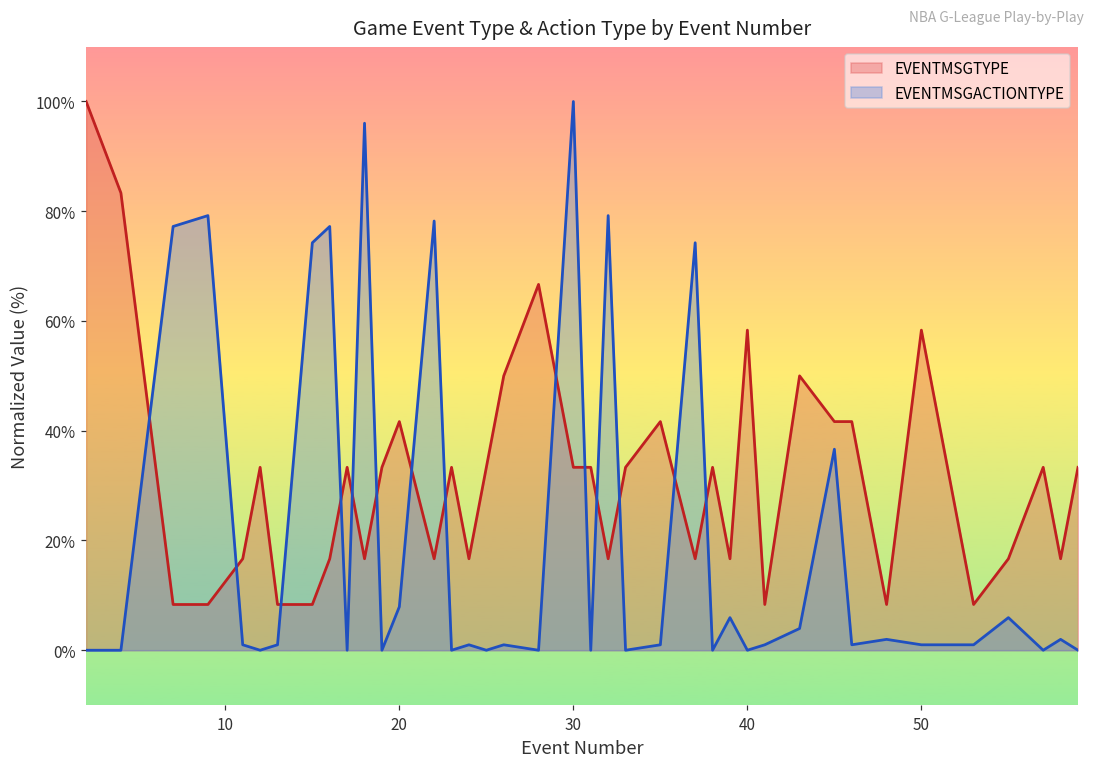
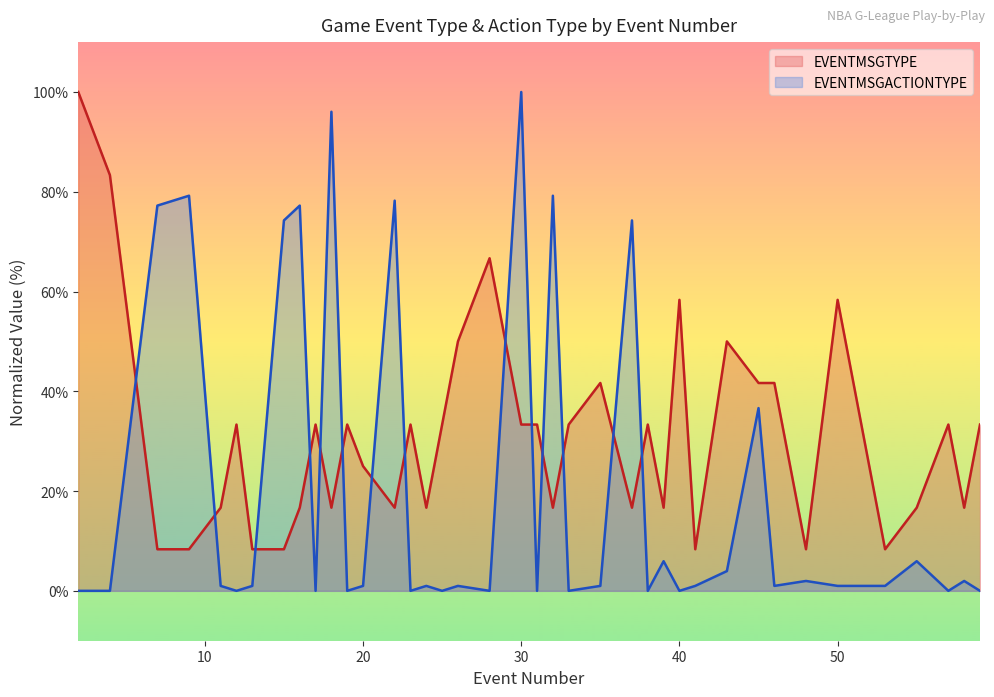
  {
    "EVENTMSGTYPE": {
-     "20": "42%",
+     "20": "25%",
      "30": "33%",
      "40": "58%",
      "50": "58%"
    },
    "EVENTMSGACTIONTYPE": {
-     "20": "8%",
+     "20": "1%",
      "30": "100%",
      "40": "0%",
      "50": "1%"
    }
  }
